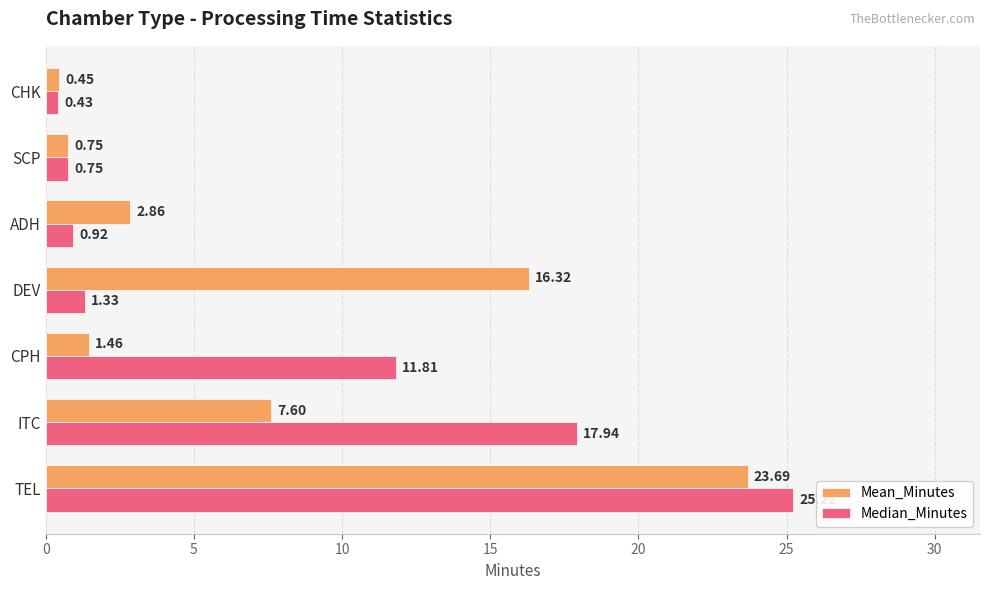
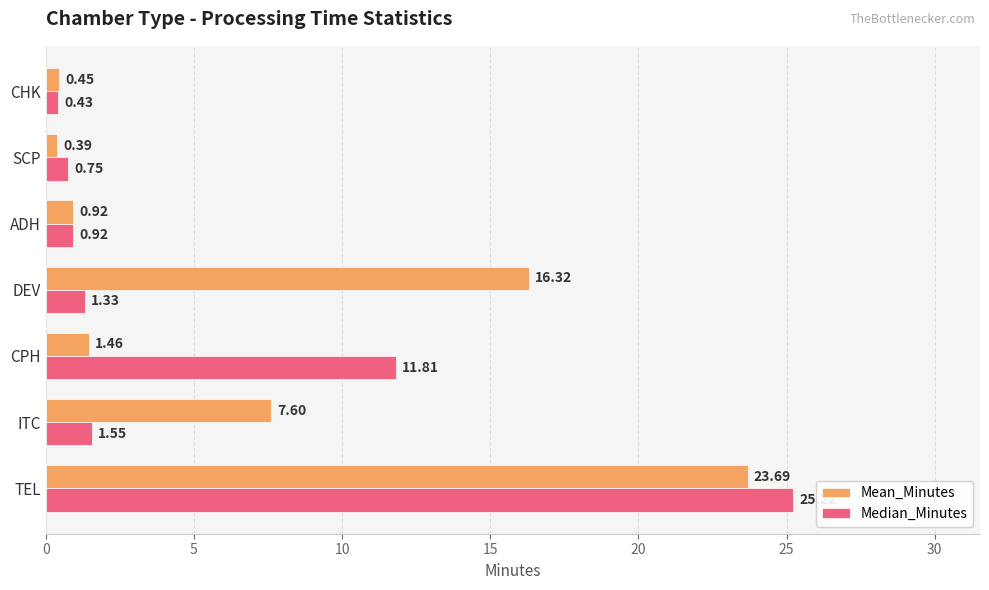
  {
    "Mean_Minutes": {
      "CHK": 0.45,
-     "SCP": 0.75,
-     "ADH": 2.86,
+     "SCP": 0.39,
+     "ADH": 0.92,
      "DEV": 16.32,
      "CPH": 1.46,
      "ITC": 7.60,
      "TEL": 23.69
    },
    "Median_Minutes": {
      "CHK": 0.43,
      "SCP": 0.75,
      "ADH": 0.92,
      "DEV": 1.33,
      "CPH": 11.81,
-     "ITC": 17.94
+     "ITC": 1.55
    }
  }
